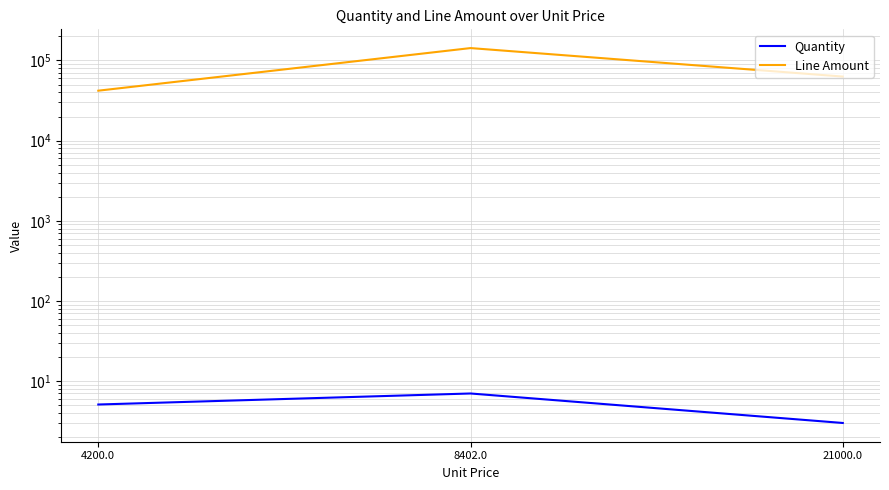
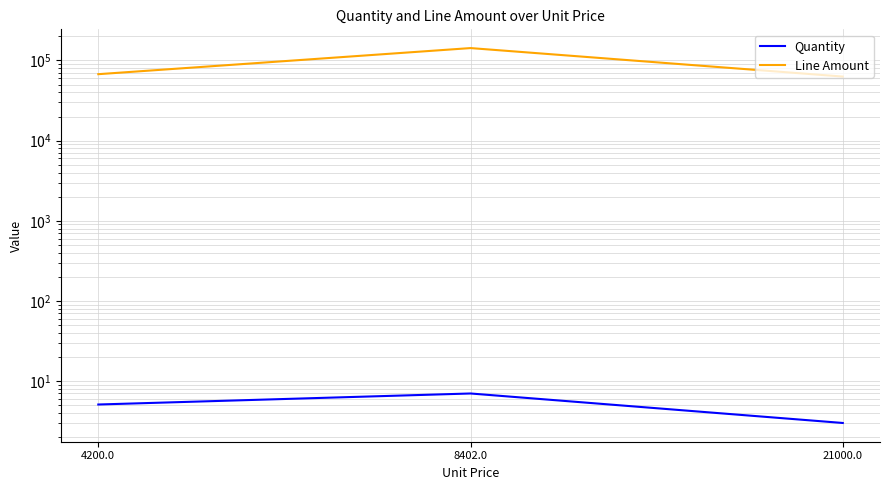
  {
    "Quantity": {
      "4200.0": 5,
      "8402.0": 7,
      "21000.0": 3
    },
    "Line Amount": {
-     "4200.0": 40000,
+     "4200.0": 70000,
      "8402.0": 140000
    }
  }
